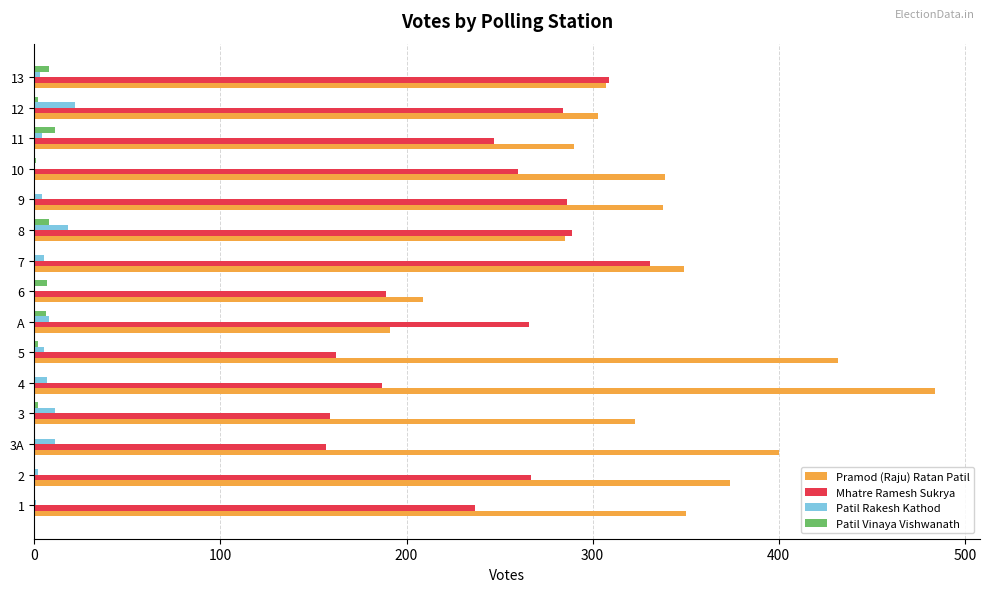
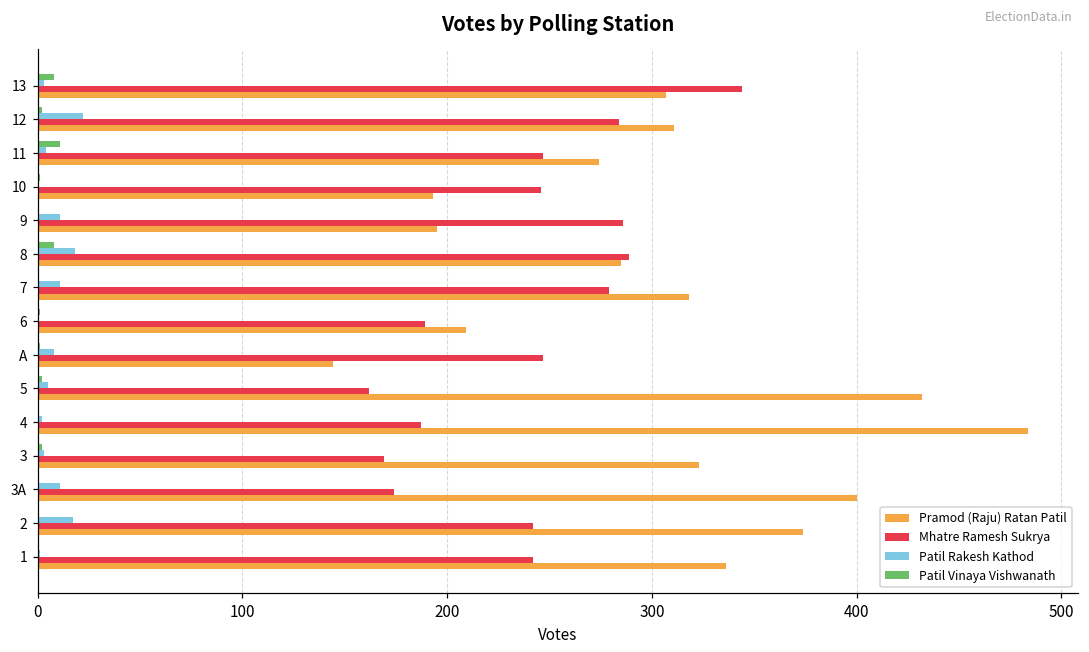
  {
    "Pramod (Raju) Ratan Patil": {
      "13": 307,
-     "12": 303,
-     "11": 290,
-     "10": 339,
-     "9": 338,
+     "12": 311,
+     "11": 274,
+     "10": 193,
+     "9": 195,
      "8": 285,
-     "7": 349,
+     "7": 318,
      "6": 209,
-     "A": 191,
+     "A": 144,
      "5": 432,
      "4": 484,
      "3": 323,
      "3A": 400,
      "2": 374,
-     "1": 350
+     "1": 336
    },
    "Mhatre Ramesh Sukrya": {
-     "13": 309,
+     "13": 344,
      "12": 284,
      "11": 247,
-     "10": 260,
+     "10": 246,
      "9": 286,
      "8": 289,
-     "7": 331,
+     "7": 279,
      "6": 189,
-     "A": 266,
+     "A": 247,
      "5": 162,
      "4": 187,
-     "3": 159,
-     "3A": 157,
-     "2": 267,
-     "1": 237
+     "3": 169,
+     "3A": 174,
+     "2": 242,
+     "1": 242
    },
    "Patil Rakesh Kathod": {
      "13": 3,
      "12": 22,
      "11": 4,
      "10": 0,
-     "9": 4,
+     "9": 11,
      "8": 18,
-     "7": 5,
+     "7": 11,
      "6": 0,
      "A": 8,
      "5": 5,
-     "4": 7,
-     "3": 11,
+     "4": 2,
+     "3": 3,
      "3A": 11,
-     "2": 2
+     "2": 17
    },
    "Patil Vinaya Vishwanath": {
      "13": 8,
      "12": 2,
      "11": 11,
      "9": 0,
      "8": 8,
      "7": 0,
-     "6": 7,
-     "A": 6,
+     "6": 1,
+     "A": 1,
      "5": 2,
      "4": 0,
      "3": 2,
      "3A": 0,
      "2": 0,
      "1": 0
    }
  }
